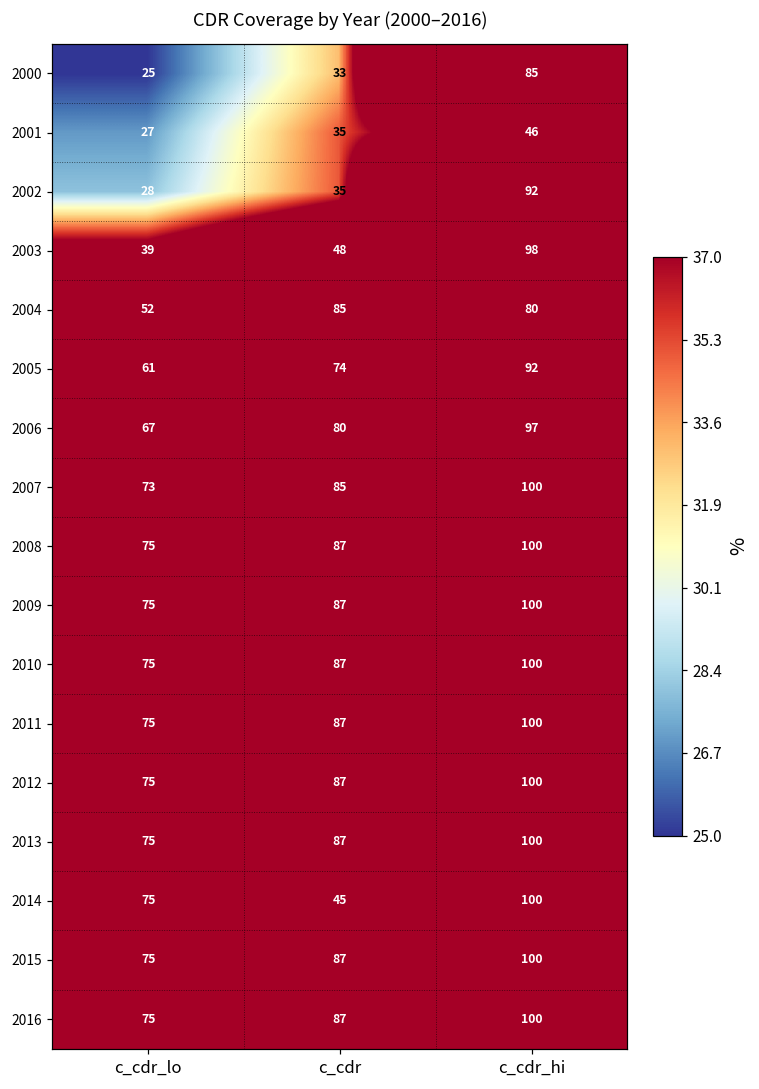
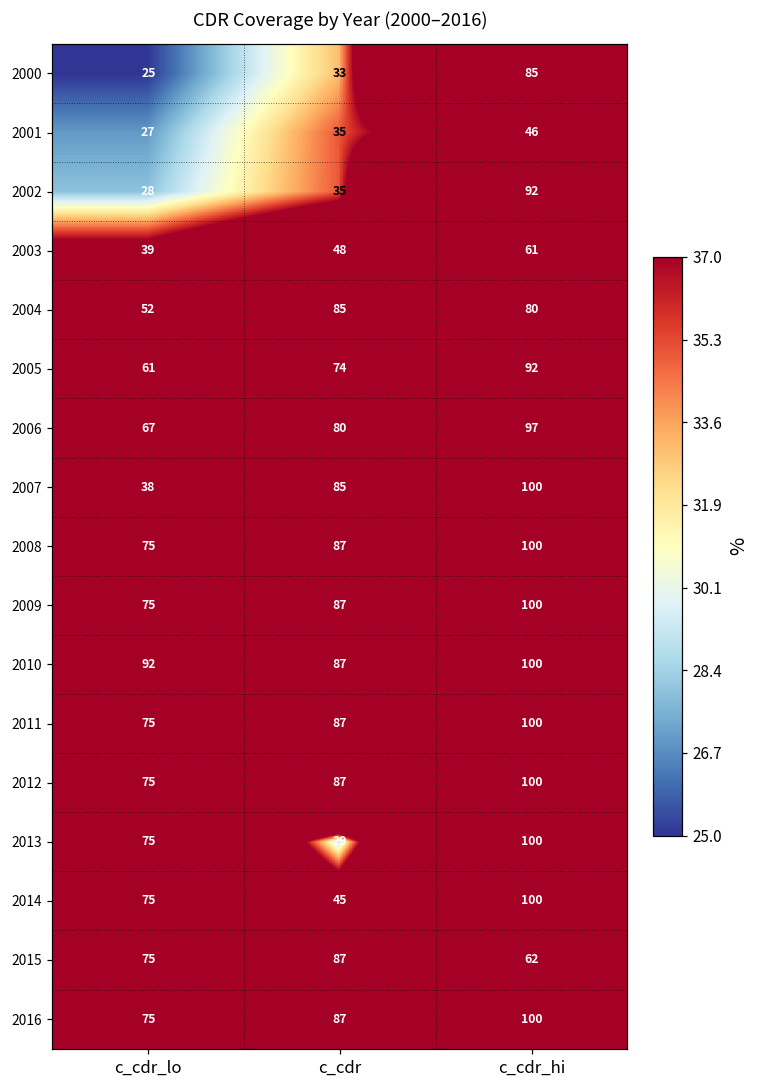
  {
    "2000": {
      "c_cdr_lo": 25,
      "c_cdr": 33,
      "c_cdr_hi": 85
    },
    "2001": {
      "c_cdr_lo": 27,
      "c_cdr": 35,
      "c_cdr_hi": 46
    },
    "2002": {
      "c_cdr_lo": 28,
      "c_cdr": 35,
      "c_cdr_hi": 92
    },
    "2003": {
      "c_cdr_lo": 39,
      "c_cdr": 48,
-     "c_cdr_hi": 98
+     "c_cdr_hi": 61
    },
    "2004": {
      "c_cdr_lo": 52,
      "c_cdr": 85,
      "c_cdr_hi": 80
    },
    "2005": {
      "c_cdr_lo": 61,
      "c_cdr": 74,
      "c_cdr_hi": 92
    },
    "2006": {
      "c_cdr_lo": 67,
      "c_cdr": 80,
      "c_cdr_hi": 97
    },
    "2007": {
-     "c_cdr_lo": 73,
+     "c_cdr_lo": 38,
      "c_cdr": 85,
      "c_cdr_hi": 100
    },
    "2008": {
      "c_cdr_lo": 75,
      "c_cdr": 87,
      "c_cdr_hi": 100
    },
    "2009": {
      "c_cdr_lo": 75,
      "c_cdr": 87,
      "c_cdr_hi": 100
    },
    "2010": {
-     "c_cdr_lo": 75,
+     "c_cdr_lo": 92,
      "c_cdr": 87,
      "c_cdr_hi": 100
    },
    "2011": {
      "c_cdr_lo": 75,
      "c_cdr": 87,
      "c_cdr_hi": 100
    },
    "2012": {
      "c_cdr_lo": 75,
      "c_cdr": 87,
      "c_cdr_hi": 100
    },
    "2013": {
      "c_cdr_lo": 75,
-     "c_cdr": 87,
+     "c_cdr": 29,
      "c_cdr_hi": 100
    },
    "2014": {
      "c_cdr_lo": 75,
      "c_cdr": 45,
      "c_cdr_hi": 100
    },
    "2015": {
      "c_cdr_lo": 75,
      "c_cdr": 87,
-     "c_cdr_hi": 100
+     "c_cdr_hi": 62
    },
    "2016": {
      "c_cdr_lo": 75,
      "c_cdr": 87,
      "c_cdr_hi": 100
    }
  }
